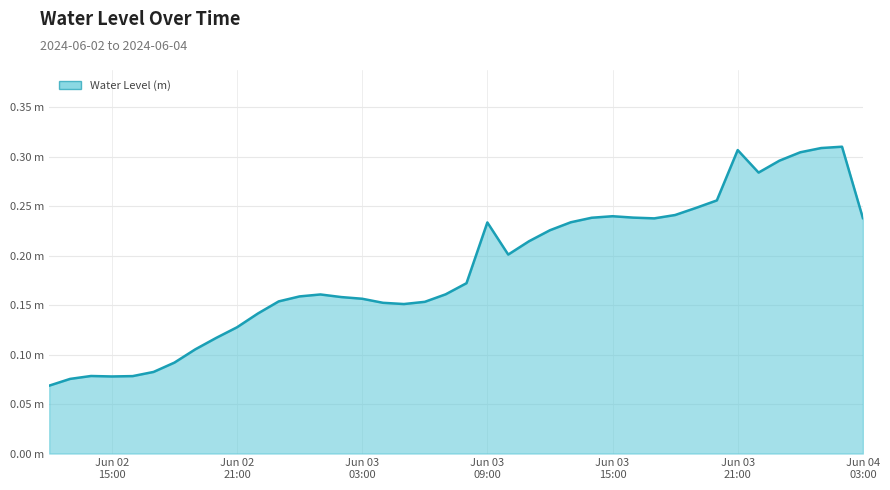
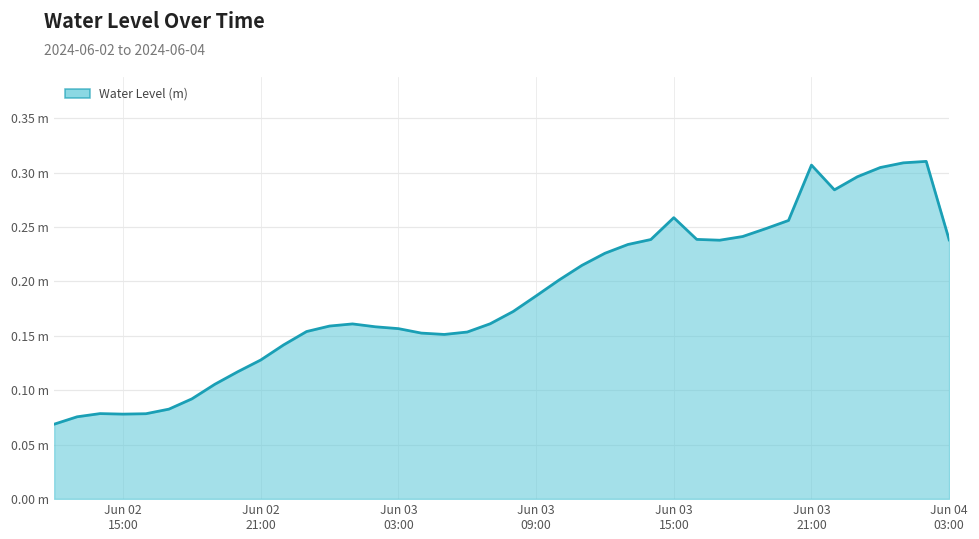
  {
    "Jun 02 15:00": "0.08 m",
    "Jun 02 21:00": "0.13 m",
    "Jun 03 03:00": "0.16 m",
-   "Jun 03 09:00": "0.23 m",
-   "Jun 03 15:00": "0.24 m",
+   "Jun 03 09:00": "0.19 m",
+   "Jun 03 15:00": "0.26 m",
    "Jun 03 21:00": "0.31 m",
    "Jun 04 03:00": "0.24 m"
  }
